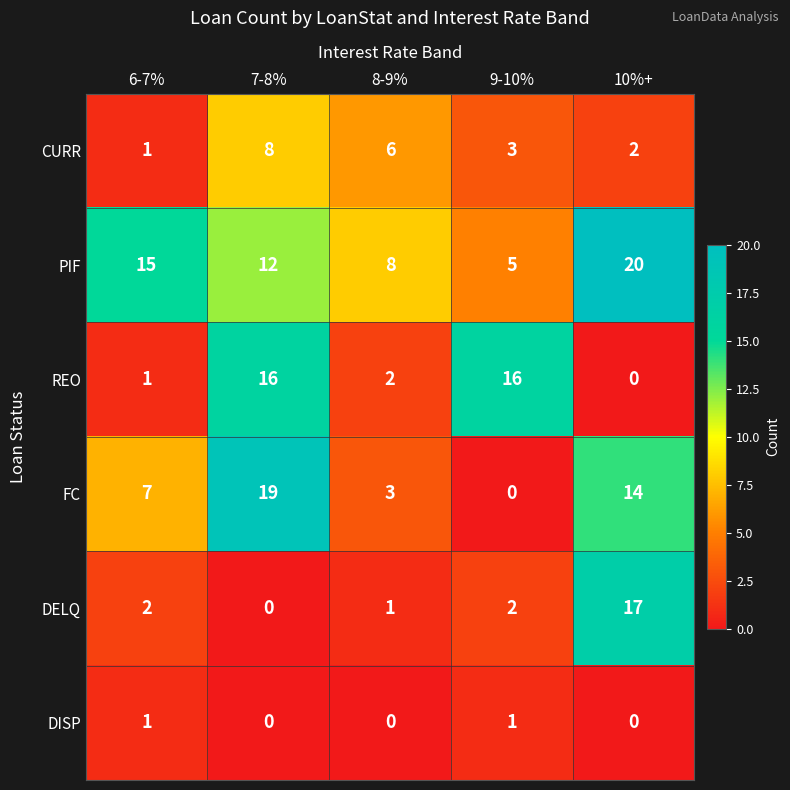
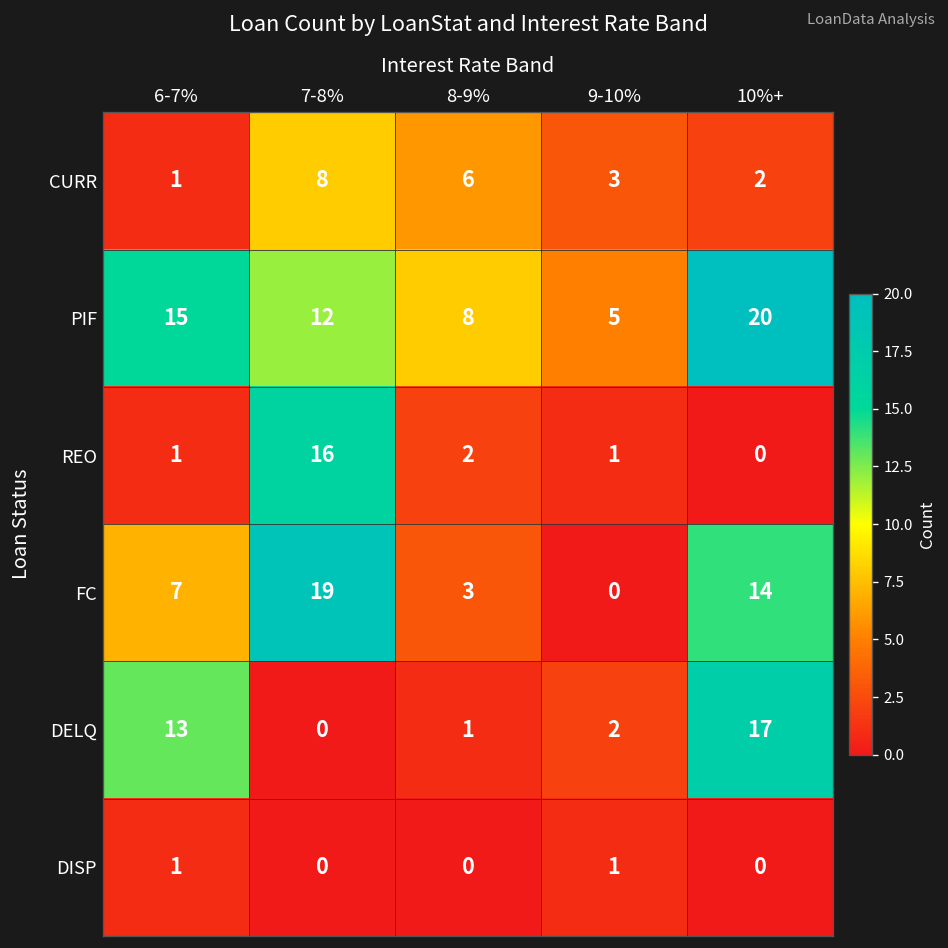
  {
    "CURR": {
      "6-7%": 1,
      "7-8%": 8,
      "8-9%": 6,
      "9-10%": 3,
      "10%+": 2
    },
    "PIF": {
      "6-7%": 15,
      "7-8%": 12,
      "8-9%": 8,
      "9-10%": 5,
      "10%+": 20
    },
    "REO": {
      "6-7%": 1,
      "7-8%": 16,
      "8-9%": 2,
-     "9-10%": 16,
+     "9-10%": 1,
      "10%+": 0
    },
    "FC": {
      "6-7%": 7,
      "7-8%": 19,
      "8-9%": 3,
      "9-10%": 0,
      "10%+": 14
    },
    "DELQ": {
-     "6-7%": 2,
+     "6-7%": 13,
      "7-8%": 0,
      "8-9%": 1,
      "9-10%": 2,
      "10%+": 17
    },
    "DISP": {
      "6-7%": 1,
      "7-8%": 0,
      "8-9%": 0,
      "9-10%": 1,
      "10%+": 0
    }
  }
